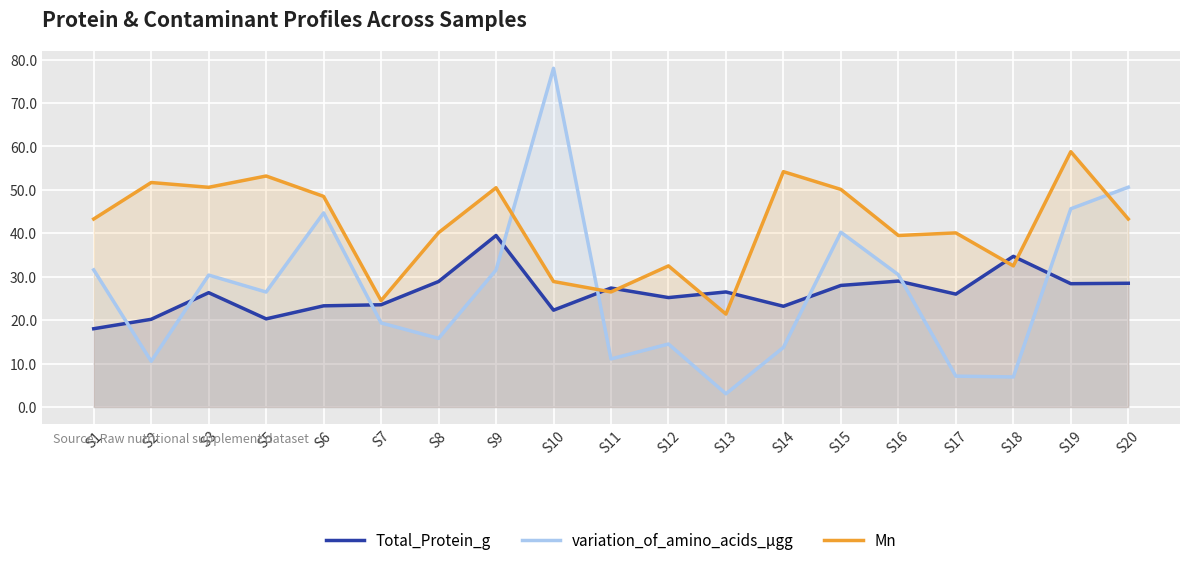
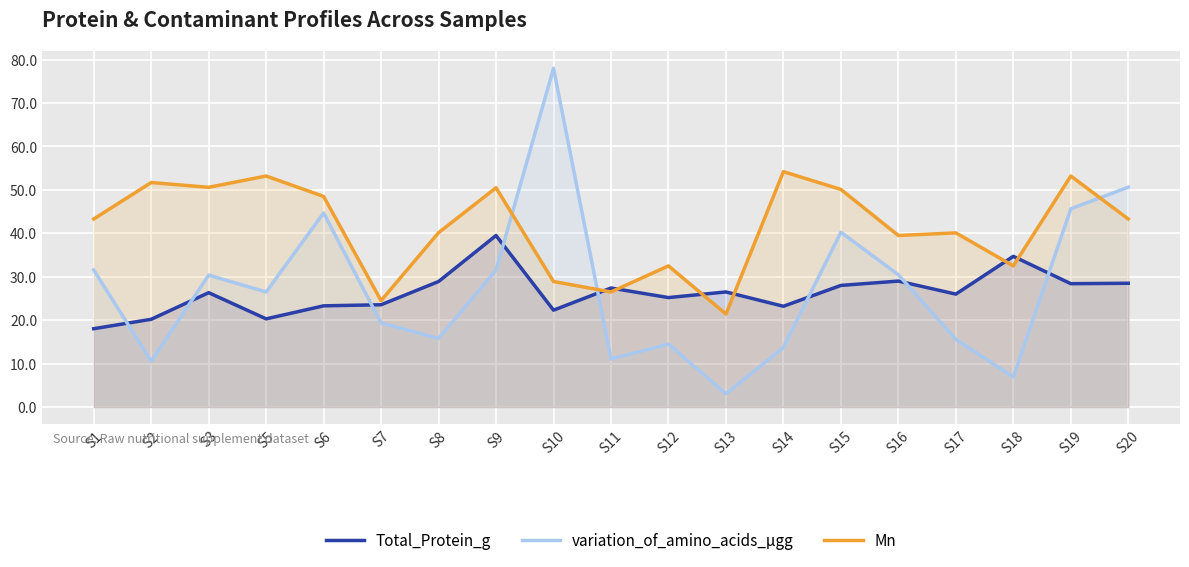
  {
    "Total_Protein_g": {
      "S1": 18,
      "S2": 20,
      "S3": 26,
      "S5": 20,
      "S6": 23,
      "S7": 24,
      "S8": 29,
      "S9": 40,
      "S10": 22,
      "S11": 27,
      "S12": 25,
      "S13": 27,
      "S14": 23,
      "S15": 28,
      "S16": 29,
      "S17": 26,
      "S18": 35,
      "S19": 28,
      "S20": 29
    },
    "variation_of_amino_acids_µgg": {
      "S1": 32,
      "S2": 11,
      "S3": 30,
      "S5": 26,
      "S6": 45,
      "S7": 19,
      "S8": 16,
      "S9": 32,
      "S10": 78,
      "S11": 11,
      "S12": 15,
      "S13": 3,
      "S14": 14,
      "S15": 40,
      "S16": 30,
-     "S17": 7,
+     "S17": 16,
      "S18": 7,
      "S19": 46,
      "S20": 51
    },
    "Mn": {
      "S1": 43,
      "S2": 52,
      "S3": 51,
      "S5": 53,
      "S6": 49,
      "S7": 25,
      "S8": 40,
      "S9": 51,
      "S10": 29,
      "S11": 27,
      "S12": 33,
      "S13": 21,
      "S14": 54,
      "S15": 50,
      "S16": 40,
      "S17": 40,
      "S18": 33,
-     "S19": 59,
+     "S19": 53,
      "S20": 43
    }
  }
